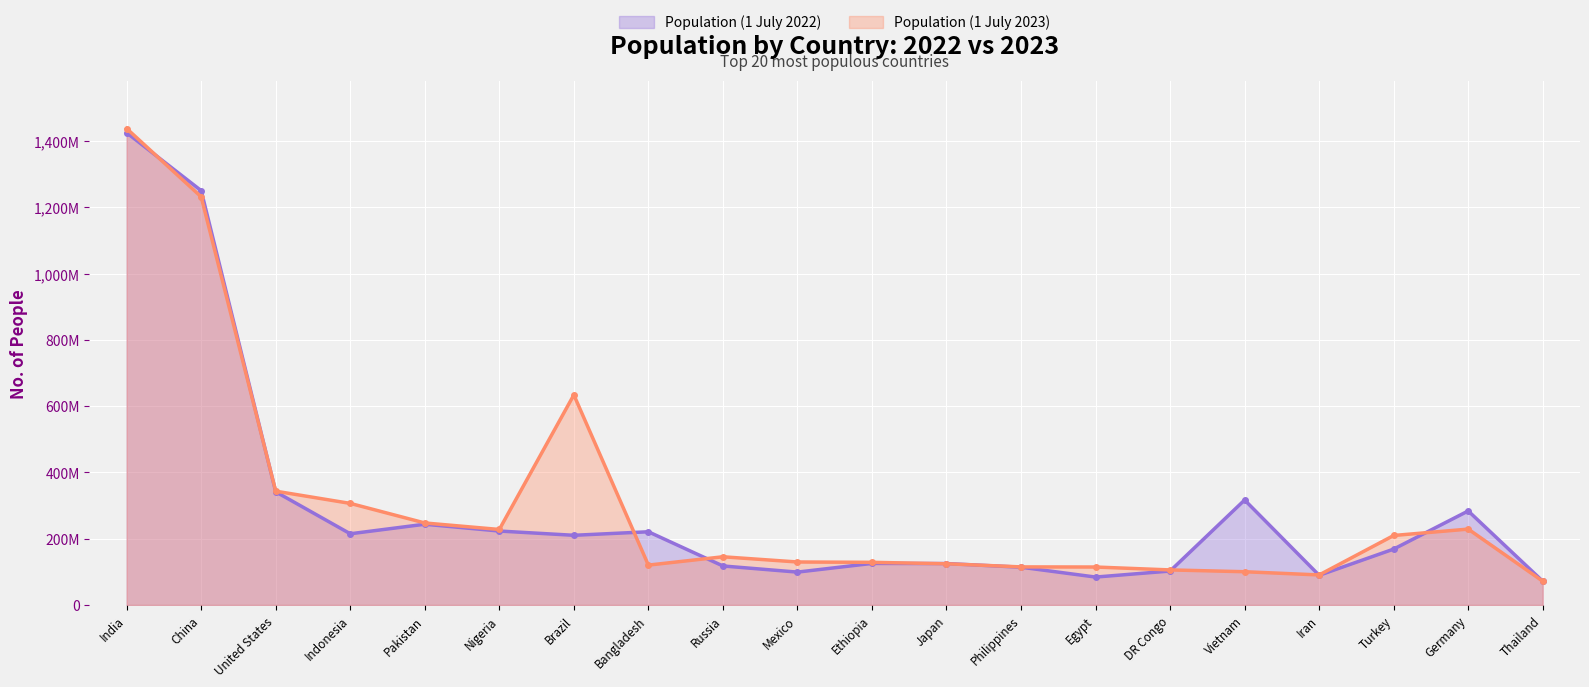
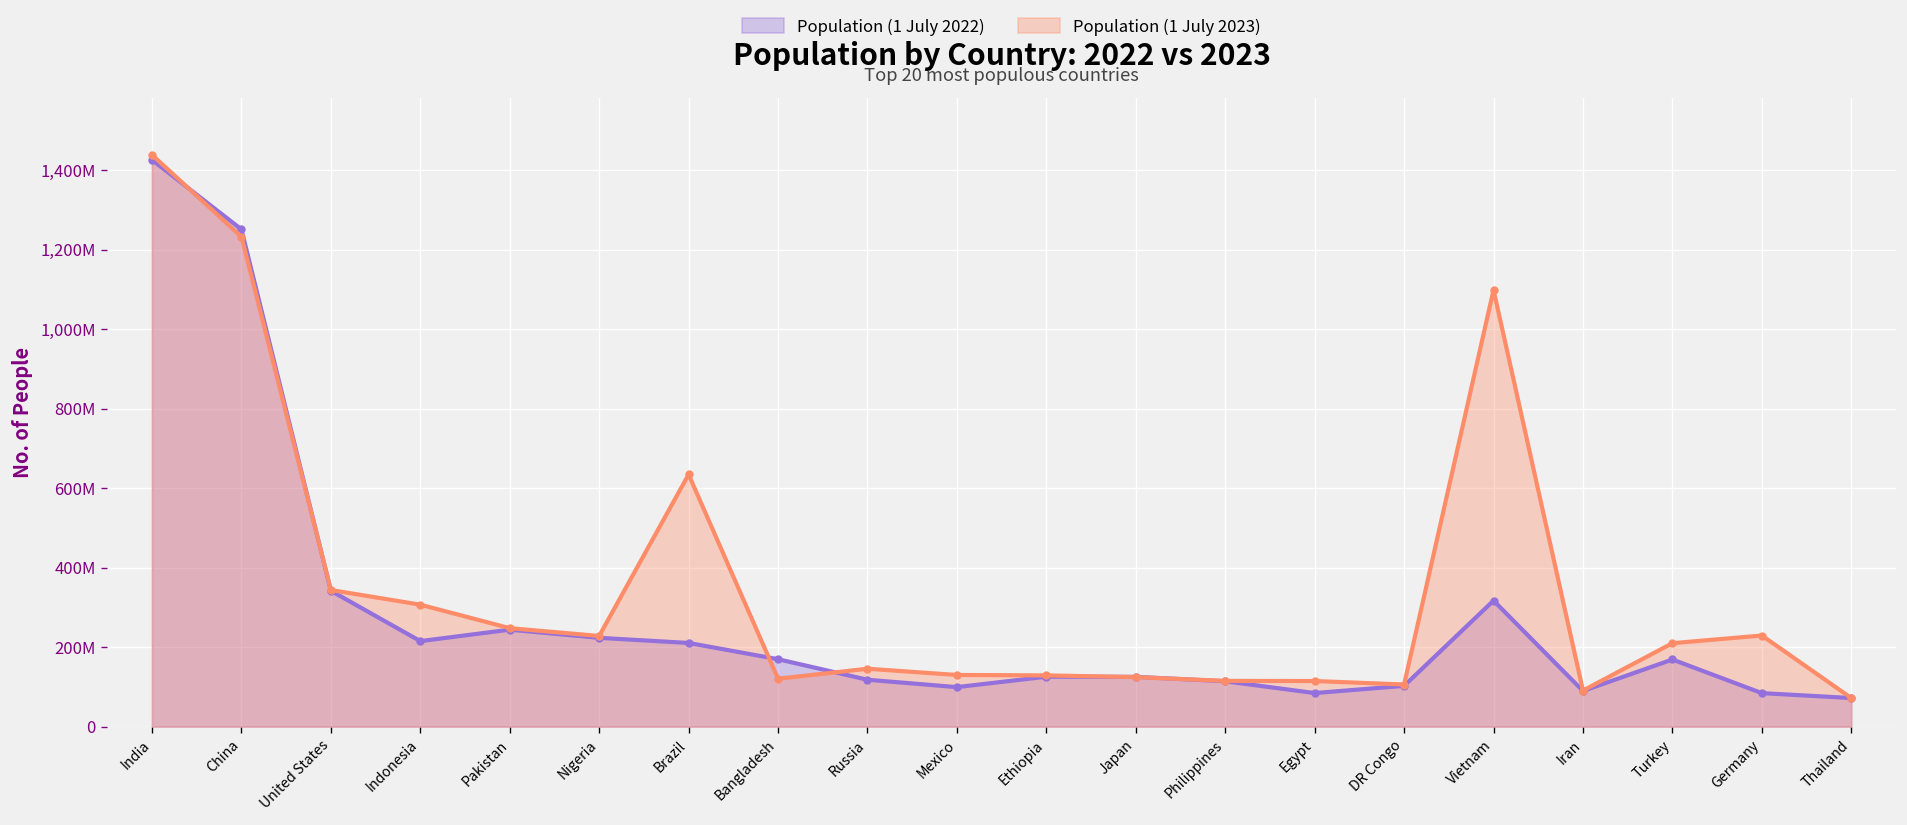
  {
    "Population (1 July 2022)": {
      "India": "1,430,000,000",
      "China": "1,250,000,000",
      "Indonesia": "210,000,000",
      "Brazil": "210,000,000",
-     "Bangladesh": "220,000,000",
+     "Bangladesh": "170,000,000",
      "Russia": "120,000,000",
      "Mexico": "100,000,000",
      "Egypt": "80,000,000",
      "Vietnam": "320,000,000",
      "Turkey": "170,000,000",
-     "Germany": "280,000,000"
+     "Germany": "80,000,000"
    },
    "Population (1 July 2023)": {
      "India": "1,440,000,000",
      "China": "1,230,000,000",
      "Indonesia": "310,000,000",
      "Brazil": "630,000,000",
      "Bangladesh": "120,000,000",
      "Russia": "150,000,000",
      "Mexico": "130,000,000",
      "Egypt": "110,000,000",
-     "Vietnam": "100,000,000",
+     "Vietnam": "1,100,000,000",
      "Turkey": "210,000,000",
      "Germany": "230,000,000"
    }
  }
